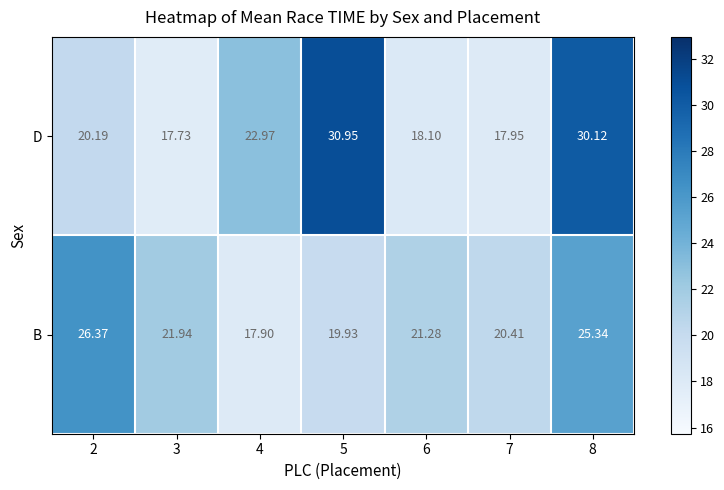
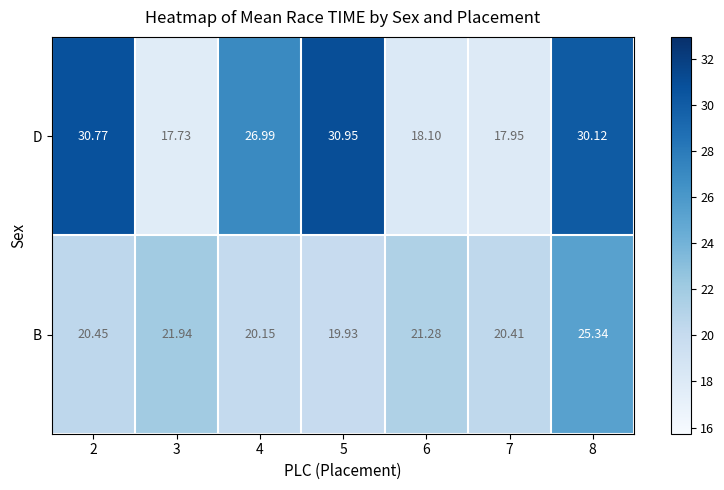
  {
    "D": {
-     "2": 20.19,
+     "2": 30.77,
      "3": 17.73,
-     "4": 22.97,
+     "4": 26.99,
      "5": 30.95,
      "6": 18.10,
      "7": 17.95,
      "8": 30.12
    },
    "B": {
-     "2": 26.37,
+     "2": 20.45,
      "3": 21.94,
-     "4": 17.90,
+     "4": 20.15,
      "5": 19.93,
      "6": 21.28,
      "7": 20.41,
      "8": 25.34
    }
  }
